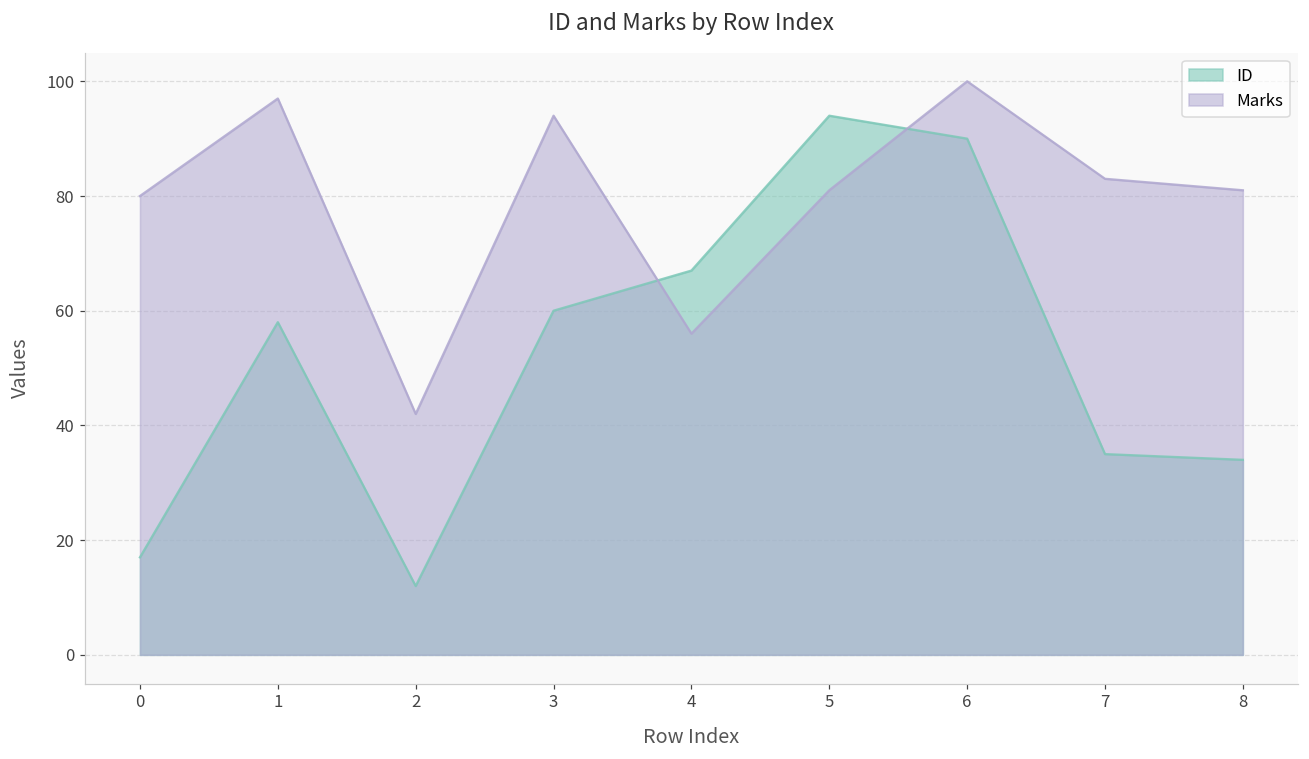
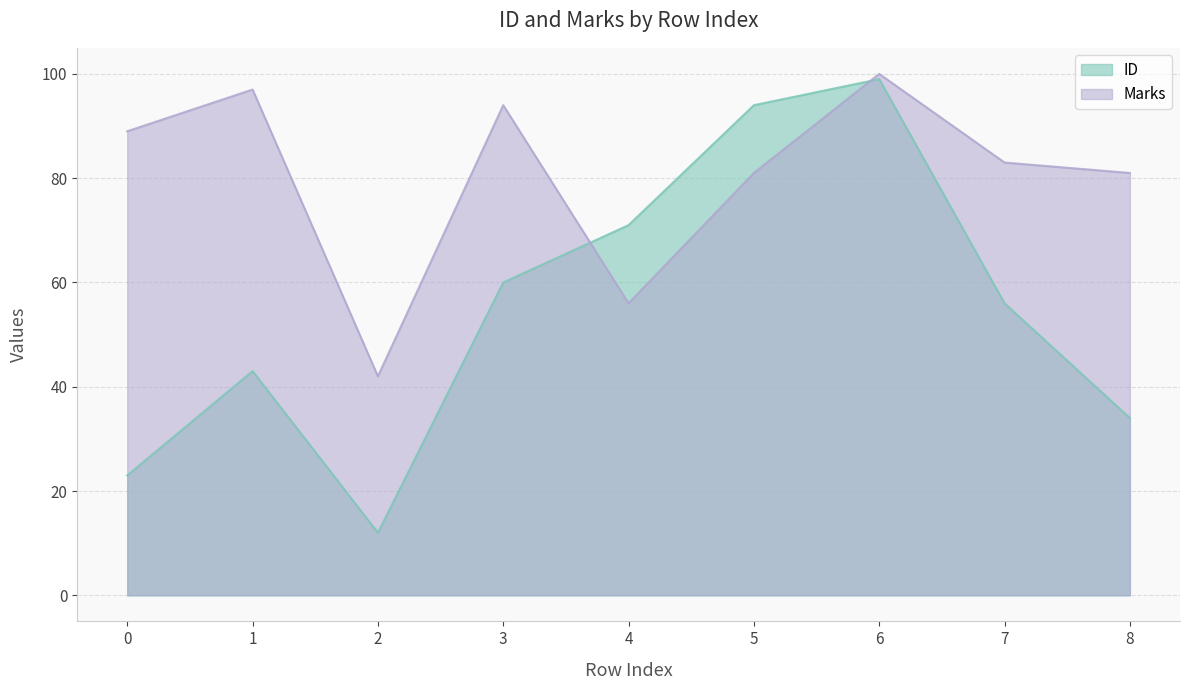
  {
    "ID": {
-     "0": 17,
-     "1": 58,
+     "0": 23,
+     "1": 43,
      "2": 12,
      "3": 60,
-     "4": 67,
+     "4": 71,
      "5": 94,
-     "6": 90,
-     "7": 35,
+     "6": 99,
+     "7": 56,
      "8": 34
    },
    "Marks": {
-     "0": 80,
+     "0": 89,
      "1": 97,
      "2": 42,
      "3": 94,
      "4": 56,
      "5": 81,
      "6": 100,
      "7": 83,
      "8": 81
    }
  }
